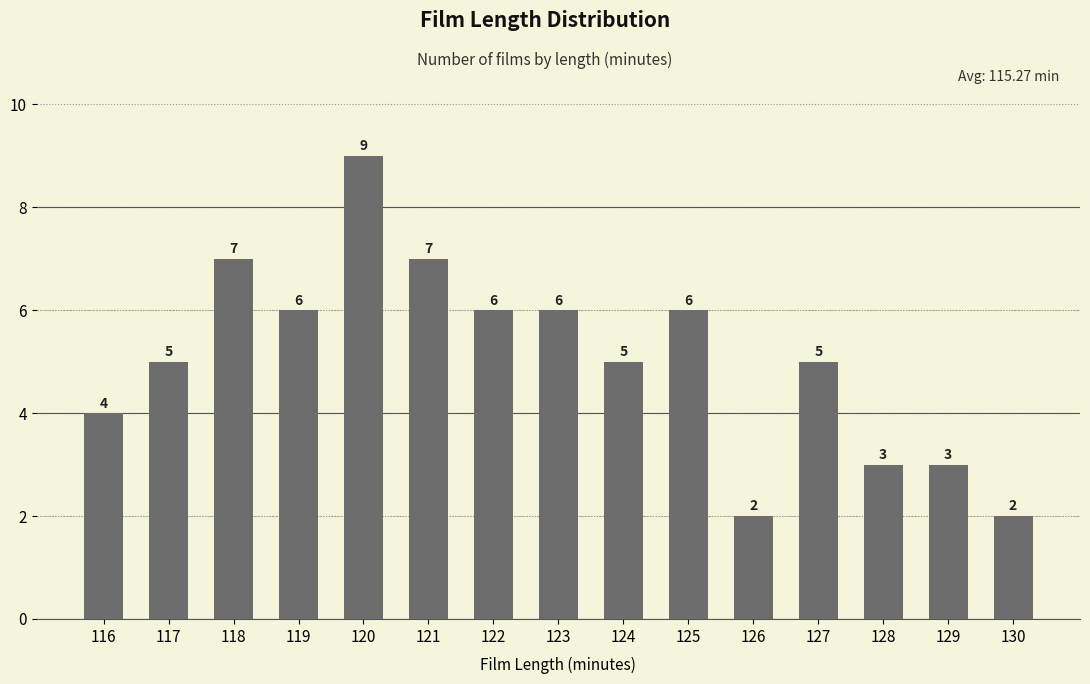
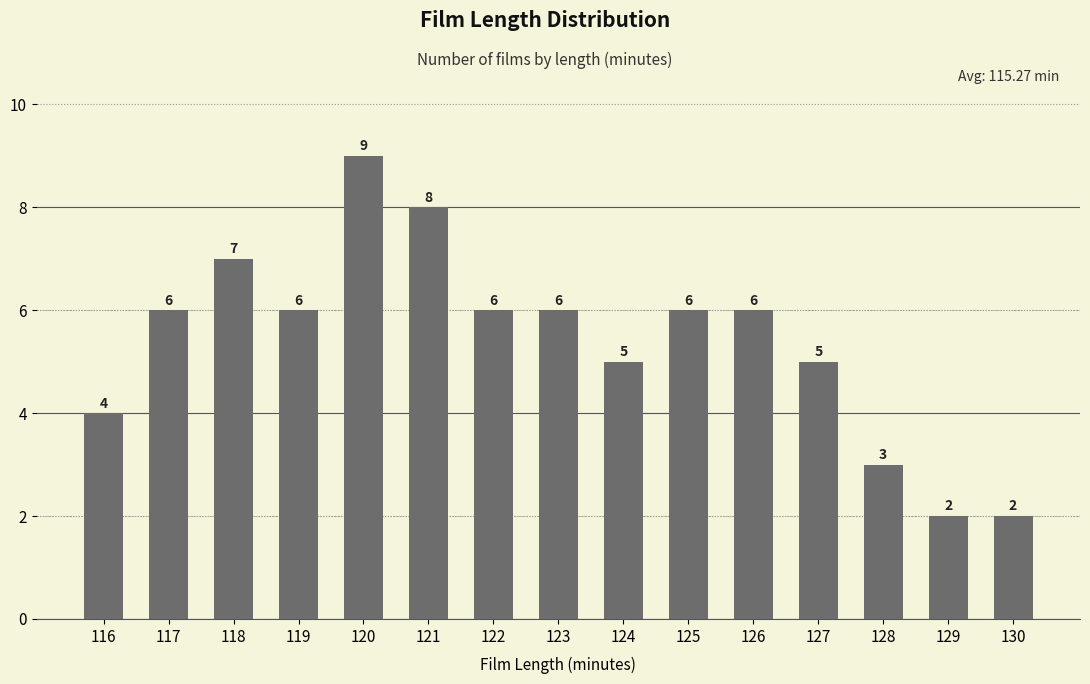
  {
    "116": 4,
-   "117": 5,
+   "117": 6,
    "118": 7,
    "119": 6,
    "120": 9,
-   "121": 7,
+   "121": 8,
    "122": 6,
    "123": 6,
    "124": 5,
    "125": 6,
-   "126": 2,
+   "126": 6,
    "127": 5,
    "128": 3,
-   "129": 3,
+   "129": 2,
    "130": 2
  }
